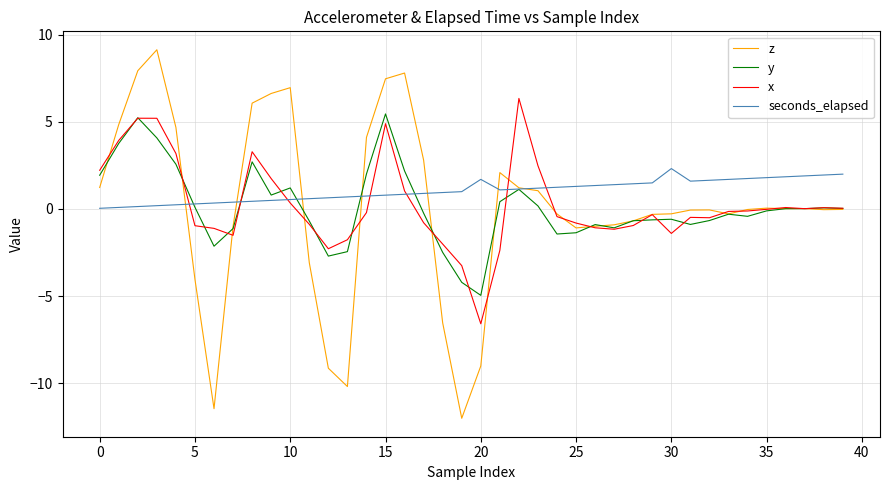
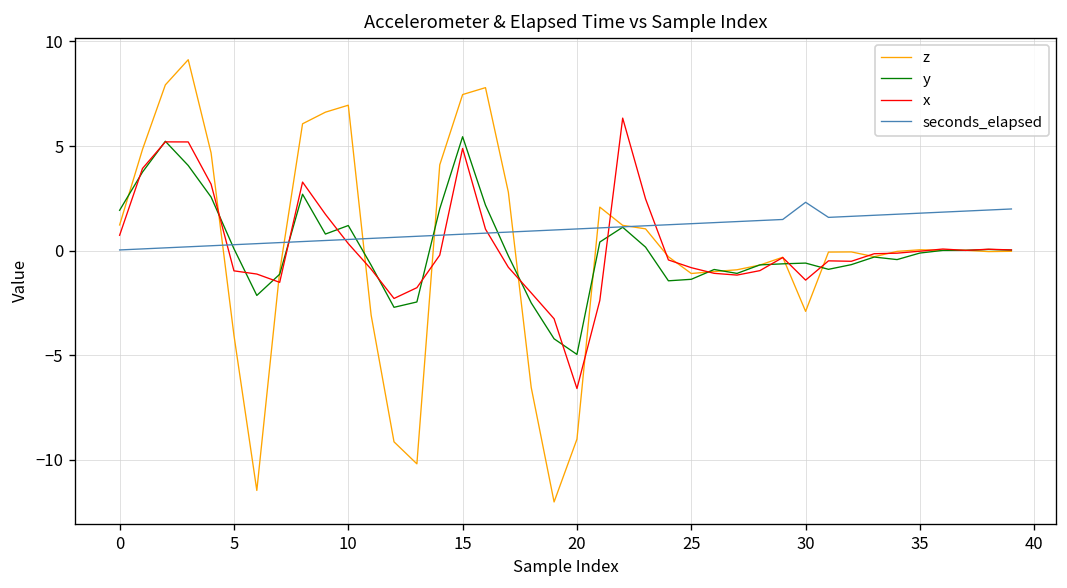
  {
    "z": {
      "0": 1.2,
      "5": -4.1,
      "10": 7.0,
      "15": 7.5,
      "20": -9.0,
      "25": -1.1,
-     "30": -0.3
+     "30": -2.9
    },
    "y": {
      "0": 1.9,
      "5": 0.1,
      "10": 1.2,
      "15": 5.4,
      "20": -5.0,
      "25": -1.4,
      "30": -0.6
    },
    "x": {
-     "0": 2.2,
+     "0": 0.7,
      "5": -1.0,
      "10": 0.3,
      "15": 4.9,
      "20": -6.6,
      "25": -0.8,
      "30": -1.4
    },
    "seconds_elapsed": {
      "0": 0.0,
      "5": 0.3,
      "10": 0.5,
      "15": 0.8,
-     "20": 1.7,
+     "20": 1.0,
      "25": 1.3,
      "30": 2.3,
      "35": 1.8
    }
  }
